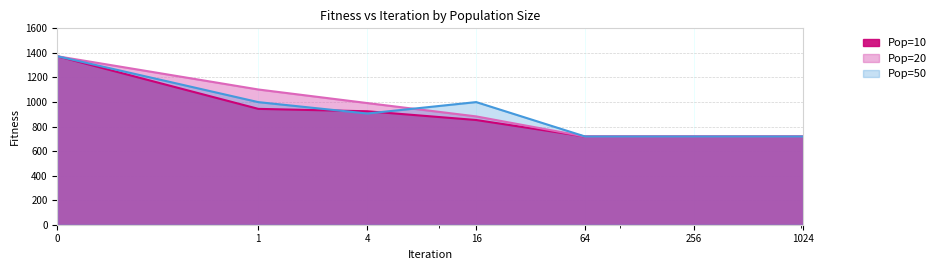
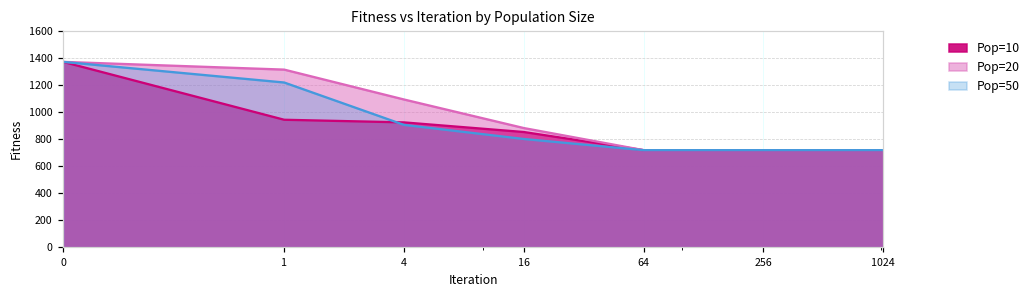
  {
    "Pop=10": {
      "1": 940,
      "16": 850
    },
    "Pop=20": {
-     "1": 1100,
-     "4": 990,
+     "1": 1320,
+     "4": 1090,
      "16": 880
    },
    "Pop=50": {
-     "1": 1000,
-     "16": 1000
+     "1": 1220,
+     "16": 800
    }
  }
